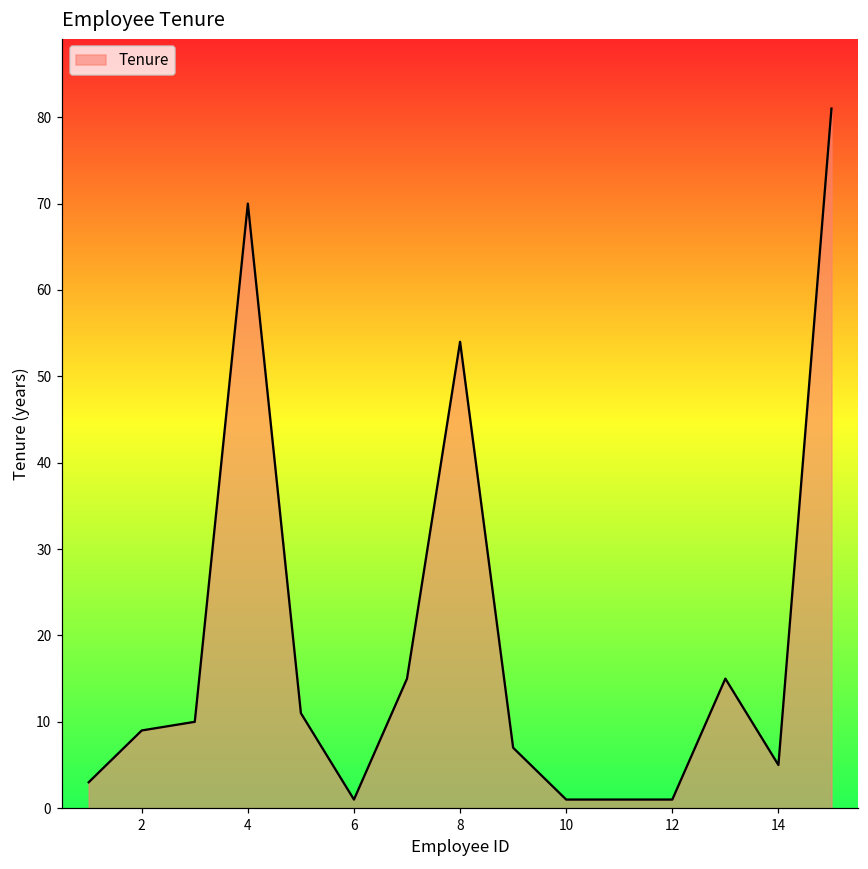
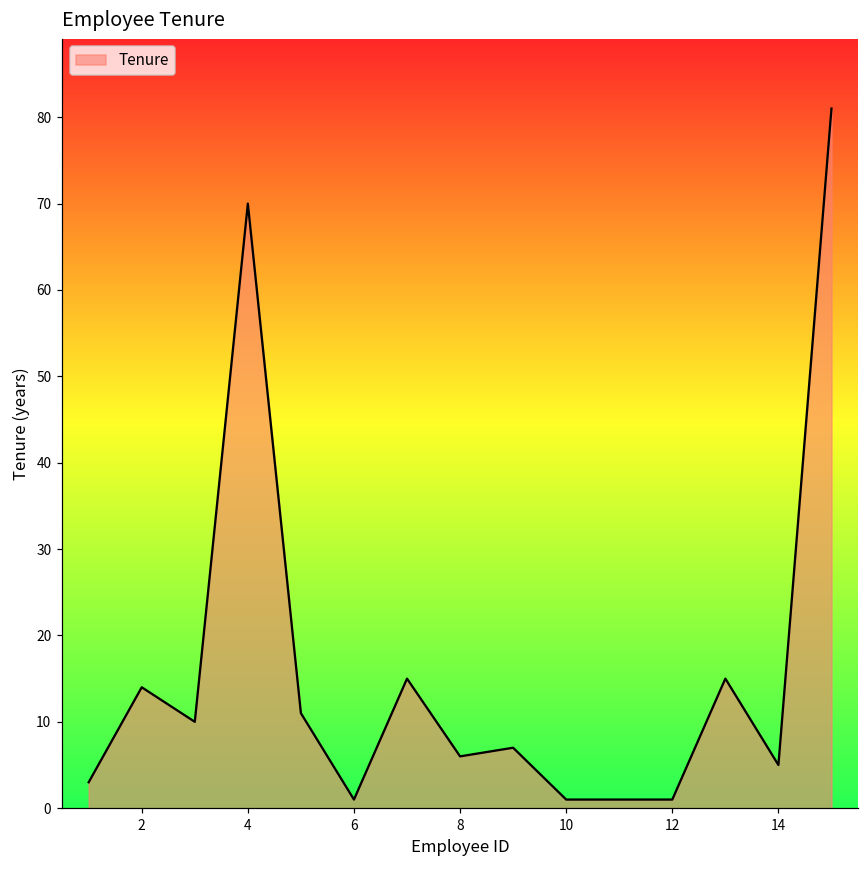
  {
-   "2": 9,
+   "2": 14,
    "4": 70,
    "6": 1,
-   "8": 54,
+   "8": 6,
    "10": 1,
    "12": 1,
    "14": 5
  }
